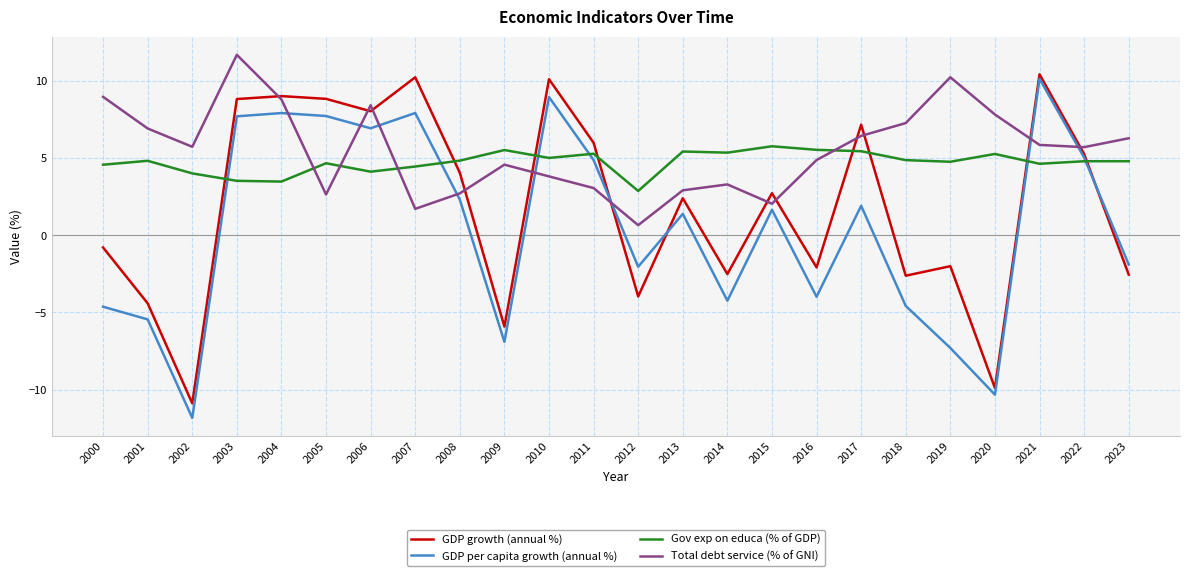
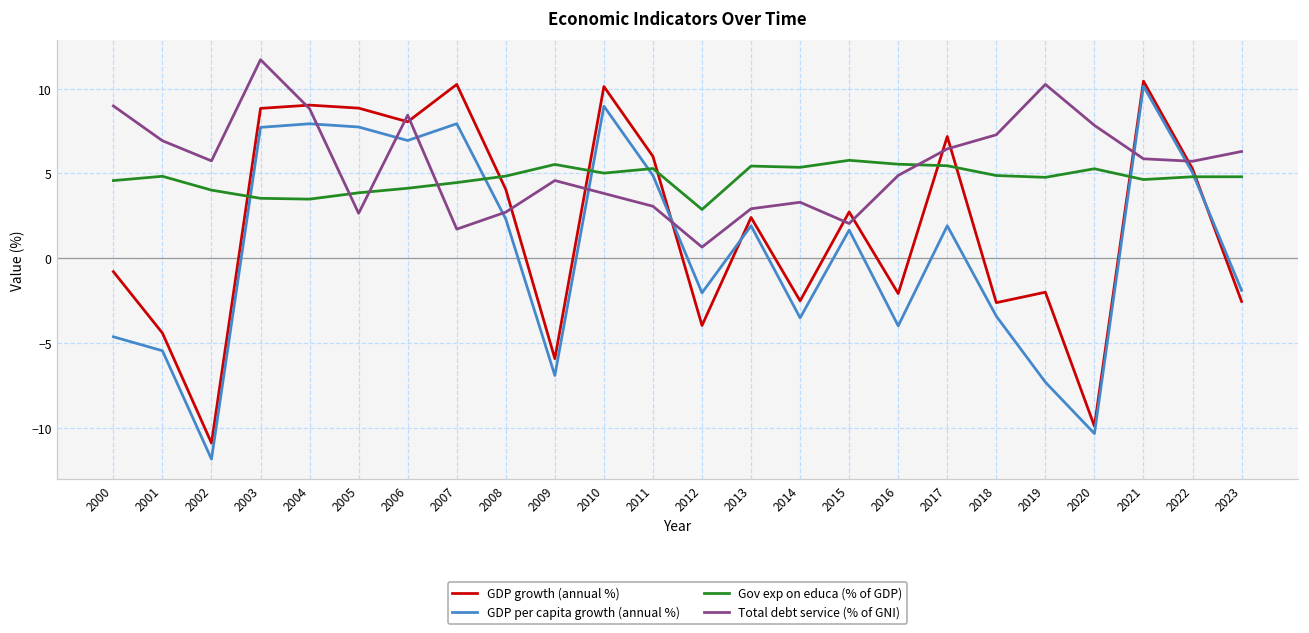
  {
    "GDP growth (annual %)": {
      "2000": -0.8,
      "2001": -4.4,
      "2002": -10.9,
      "2003": 8.8,
      "2004": 9.0,
      "2005": 8.9,
      "2006": 8.0,
      "2007": 10.2,
      "2008": 4.1,
      "2009": -5.9,
      "2010": 10.1,
      "2011": 6.0,
      "2012": -4.0,
      "2013": 2.4,
      "2014": -2.5,
      "2015": 2.7,
      "2016": -2.1,
      "2017": 7.2,
      "2018": -2.6,
      "2019": -2.0,
      "2020": -9.9,
      "2021": 10.4,
      "2022": 5.3,
      "2023": -2.5
    },
    "GDP per capita growth (annual %)": {
      "2000": -4.6,
      "2001": -5.5,
      "2002": -11.8,
      "2003": 7.7,
      "2004": 7.9,
      "2005": 7.7,
      "2006": 6.9,
      "2007": 7.9,
      "2008": 2.3,
      "2009": -6.9,
      "2010": 9.0,
      "2011": 4.9,
      "2012": -2.0,
-     "2013": 1.4,
-     "2014": -4.2,
+     "2013": 1.9,
+     "2014": -3.5,
      "2015": 1.7,
      "2016": -4.0,
      "2017": 1.9,
-     "2018": -4.6,
+     "2018": -3.4,
      "2019": -7.3,
      "2020": -10.3,
      "2021": 10.1,
      "2022": 5.0,
      "2023": -1.9
    },
    "Gov exp on educa (% of GDP)": {
      "2000": 4.6,
      "2001": 4.8,
      "2002": 4.0,
      "2003": 3.5,
      "2004": 3.5,
-     "2005": 4.7,
+     "2005": 3.9,
      "2006": 4.1,
      "2007": 4.5,
      "2008": 4.8,
      "2009": 5.5,
      "2010": 5.0,
      "2011": 5.3,
      "2012": 2.9,
      "2013": 5.4,
      "2014": 5.4,
      "2015": 5.8,
      "2016": 5.5,
      "2017": 5.5,
      "2018": 4.9,
      "2019": 4.8,
      "2020": 5.3,
      "2021": 4.6,
      "2022": 4.8,
      "2023": 4.8
    },
    "Total debt service (% of GNI)": {
      "2000": 9.0,
      "2001": 6.9,
      "2002": 5.7,
      "2003": 11.7,
      "2004": 8.8,
      "2005": 2.6,
      "2006": 8.4,
      "2007": 1.7,
      "2008": 2.7,
      "2009": 4.6,
      "2010": 3.8,
      "2011": 3.1,
      "2012": 0.7,
      "2013": 2.9,
      "2014": 3.3,
      "2015": 2.0,
      "2016": 4.9,
      "2017": 6.4,
      "2018": 7.3,
      "2019": 10.3,
      "2020": 7.8,
      "2021": 5.9,
      "2022": 5.7,
      "2023": 6.3
    }
  }
